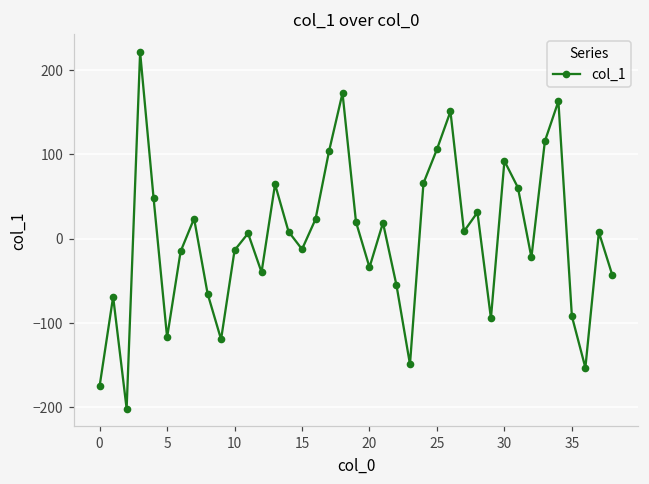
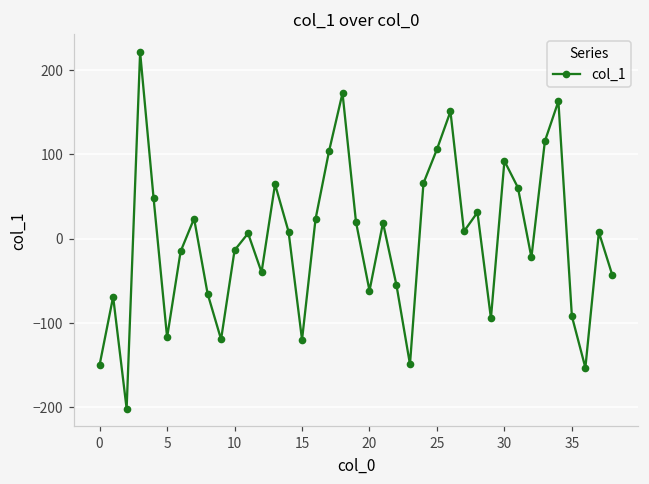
  {
-   "0": -170,
+   "0": -150,
    "5": -120,
    "10": -10,
-   "15": -10,
-   "20": -30,
+   "15": -120,
+   "20": -60,
    "25": 110,
    "30": 90,
    "35": -90
  }
